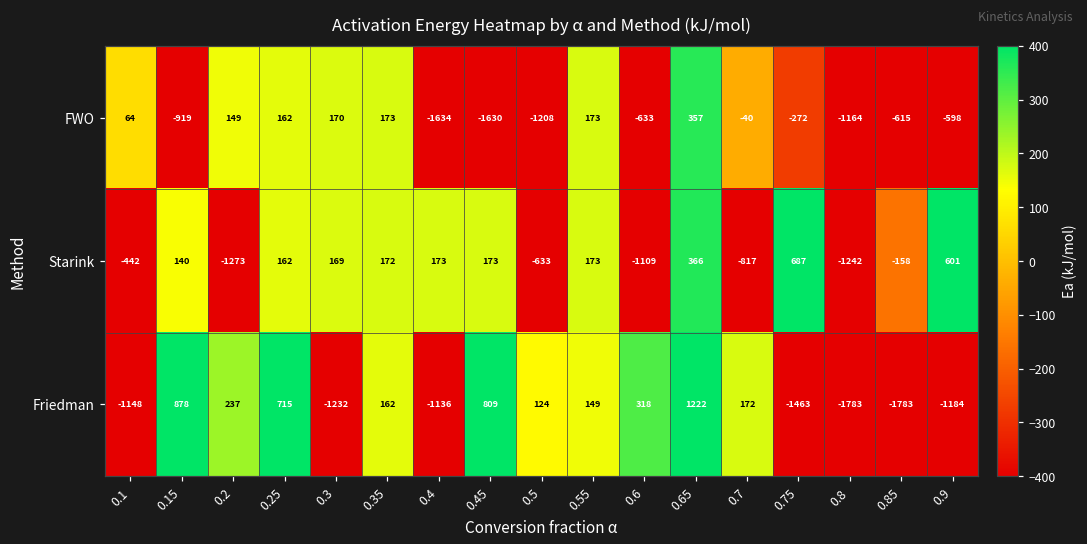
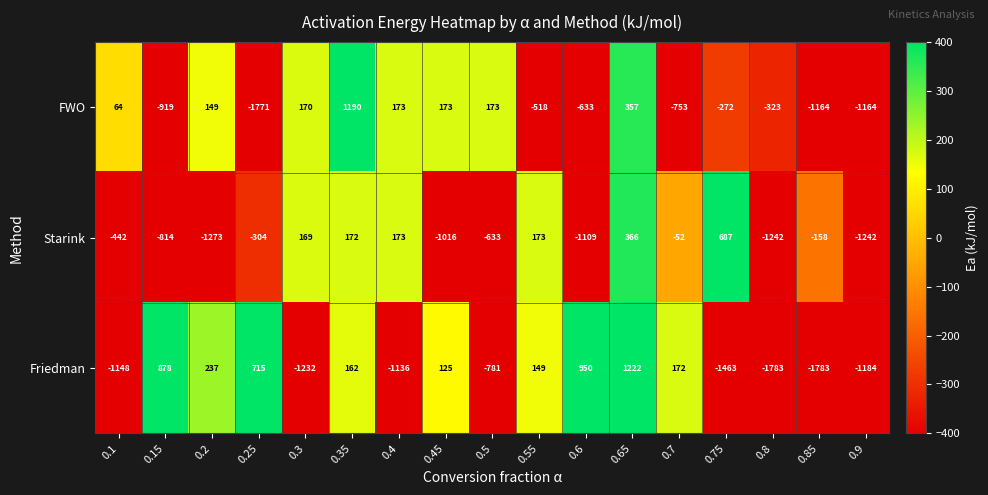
  {
    "FWO": {
      "0.1": 64,
      "0.15": -919,
      "0.2": 149,
-     "0.25": 162,
+     "0.25": -1771,
      "0.3": 170,
-     "0.35": 173,
-     "0.4": -1634,
-     "0.45": -1630,
-     "0.5": -1208,
-     "0.55": 173,
+     "0.35": 1190,
+     "0.4": 173,
+     "0.45": 173,
+     "0.5": 173,
+     "0.55": -518,
      "0.6": -633,
      "0.65": 357,
-     "0.7": -40,
+     "0.7": -753,
      "0.75": -272,
-     "0.8": -1164,
-     "0.85": -615,
-     "0.9": -598
+     "0.8": -323,
+     "0.85": -1164,
+     "0.9": -1164
    },
    "Starink": {
      "0.1": -442,
-     "0.15": 140,
+     "0.15": -814,
      "0.2": -1273,
-     "0.25": 162,
+     "0.25": -304,
      "0.3": 169,
      "0.35": 172,
      "0.4": 173,
-     "0.45": 173,
+     "0.45": -1016,
      "0.5": -633,
      "0.55": 173,
      "0.6": -1109,
      "0.65": 366,
-     "0.7": -817,
+     "0.7": -52,
      "0.75": 687,
      "0.8": -1242,
      "0.85": -158,
-     "0.9": 601
+     "0.9": -1242
    },
    "Friedman": {
      "0.1": -1148,
      "0.15": 878,
      "0.2": 237,
      "0.25": 715,
      "0.3": -1232,
      "0.35": 162,
      "0.4": -1136,
-     "0.45": 809,
-     "0.5": 124,
+     "0.45": 125,
+     "0.5": -781,
      "0.55": 149,
-     "0.6": 318,
+     "0.6": 950,
      "0.65": 1222,
      "0.7": 172,
      "0.75": -1463,
      "0.8": -1783,
      "0.85": -1783,
      "0.9": -1184
    }
  }
